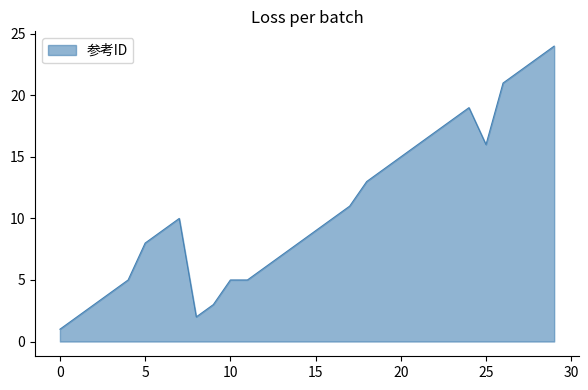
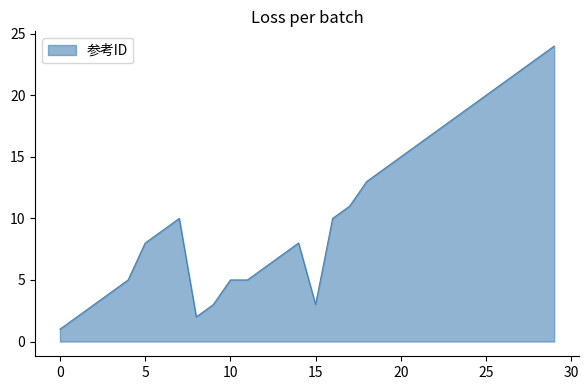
  {
    "0": 1,
    "5": 8,
    "10": 5,
-   "15": 9,
+   "15": 3,
    "20": 15,
-   "25": 16
+   "25": 20
  }
